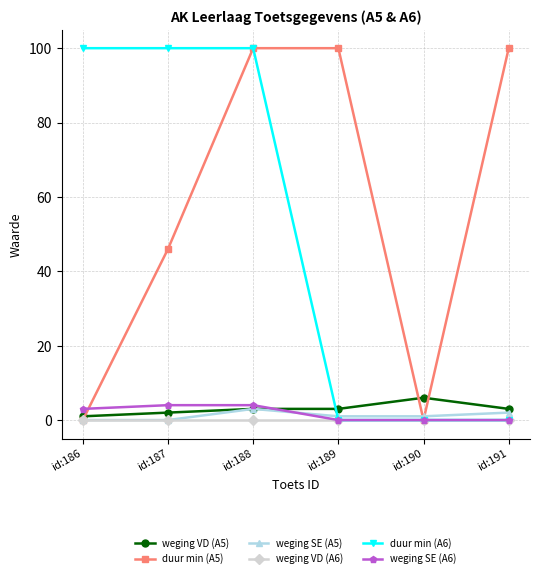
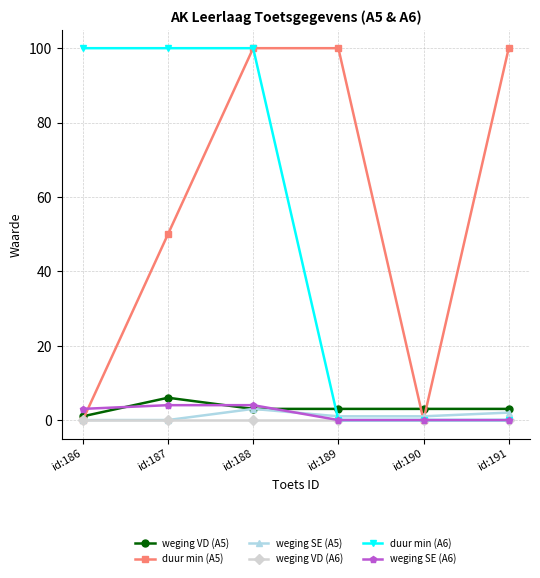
  {
    "weging VD (A5)": {
      "id:186": 1,
-     "id:187": 2,
+     "id:187": 6,
      "id:189": 3,
-     "id:190": 6,
+     "id:190": 3,
      "id:191": 3
    },
    "duur min (A5)": {
-     "id:187": 46,
+     "id:187": 50,
      "id:189": 100,
      "id:191": 100
    },
    "duur min (A6)": {
      "id:186": 100,
      "id:187": 100
    },
    "weging SE (A6)": {
      "id:186": 3,
      "id:187": 4,
      "id:188": 4
    }
  }
